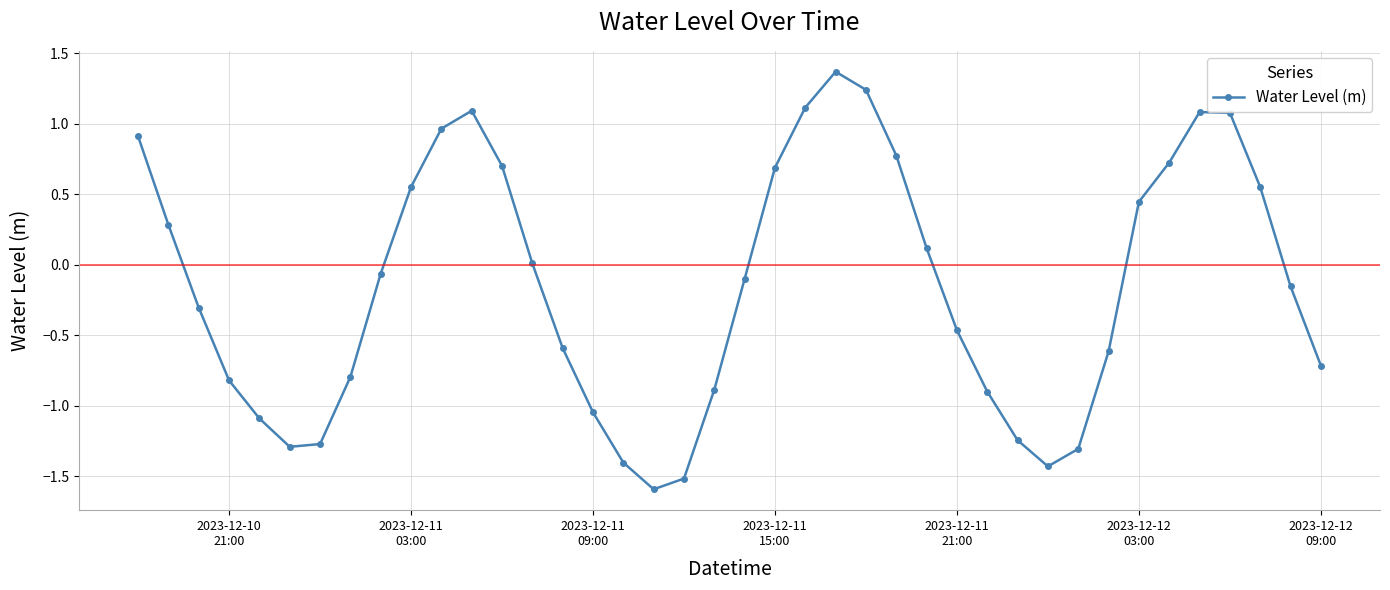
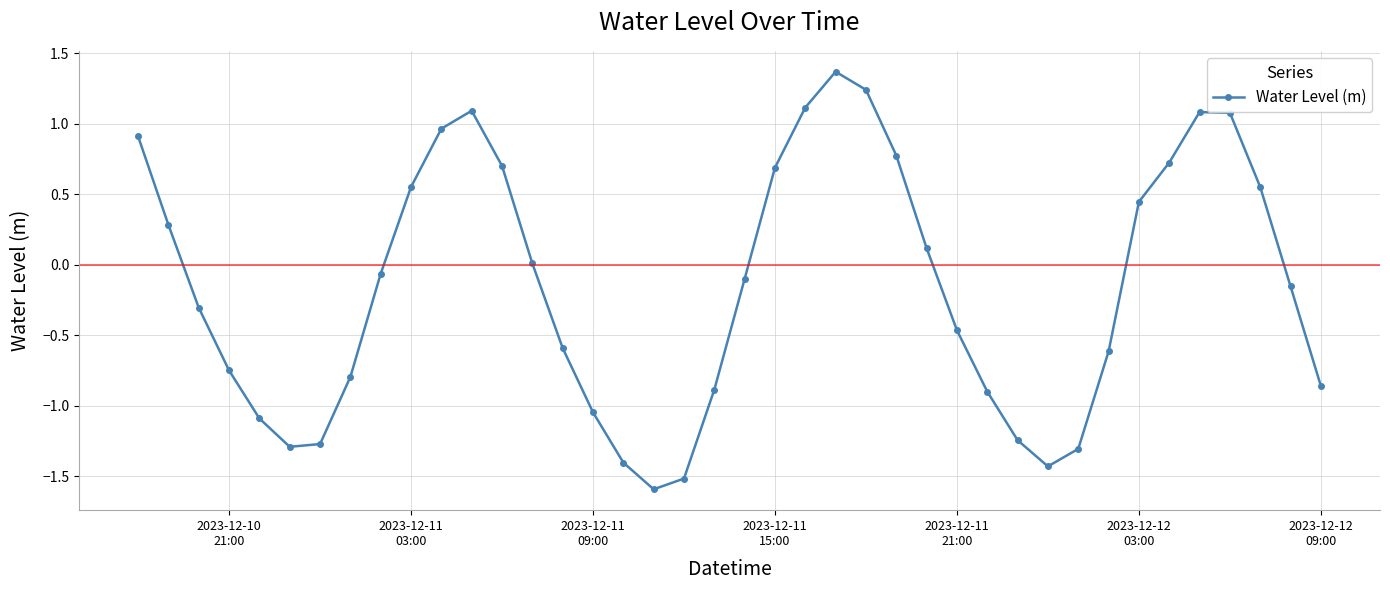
  {
-   "2023-12-10 21:00": -0.82,
+   "2023-12-10 21:00": -0.75,
    "2023-12-11 03:00": 0.55,
    "2023-12-11 09:00": -1.05,
    "2023-12-11 15:00": 0.69,
    "2023-12-11 21:00": -0.46,
    "2023-12-12 03:00": 0.45,
-   "2023-12-12 09:00": -0.72
+   "2023-12-12 09:00": -0.86
  }
